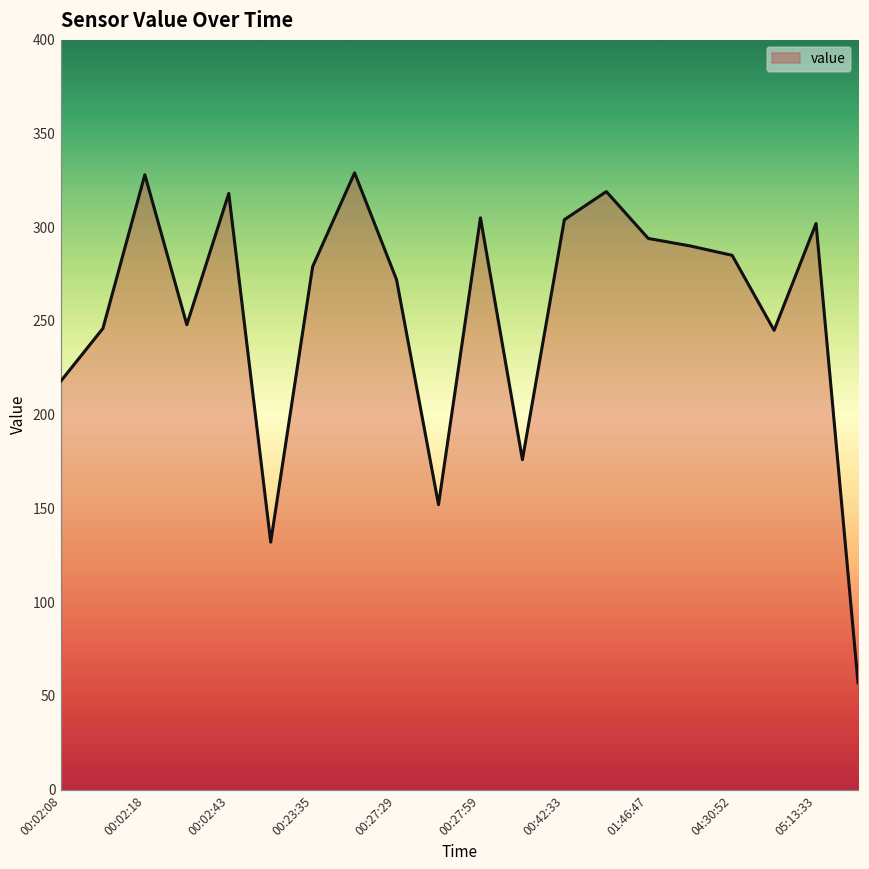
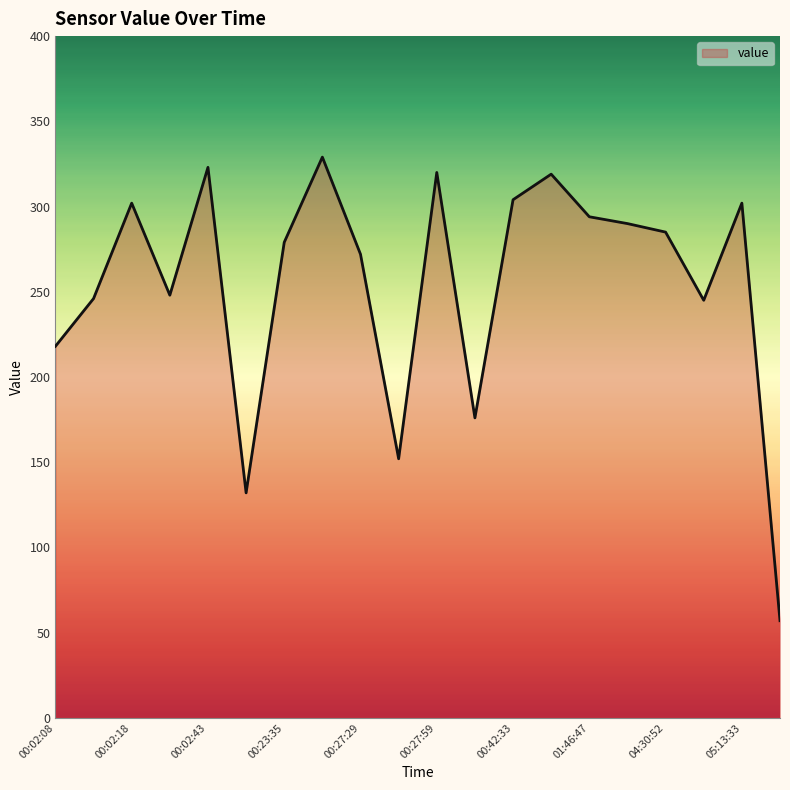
  {
    "00:02:08": 218,
-   "00:02:18": 328,
-   "00:02:43": 318,
+   "00:02:18": 302,
+   "00:02:43": 323,
    "00:23:35": 279,
    "00:27:29": 272,
-   "00:27:59": 305,
+   "00:27:59": 320,
    "00:42:33": 304,
    "01:46:47": 294,
    "04:30:52": 285,
    "05:13:33": 302
  }
